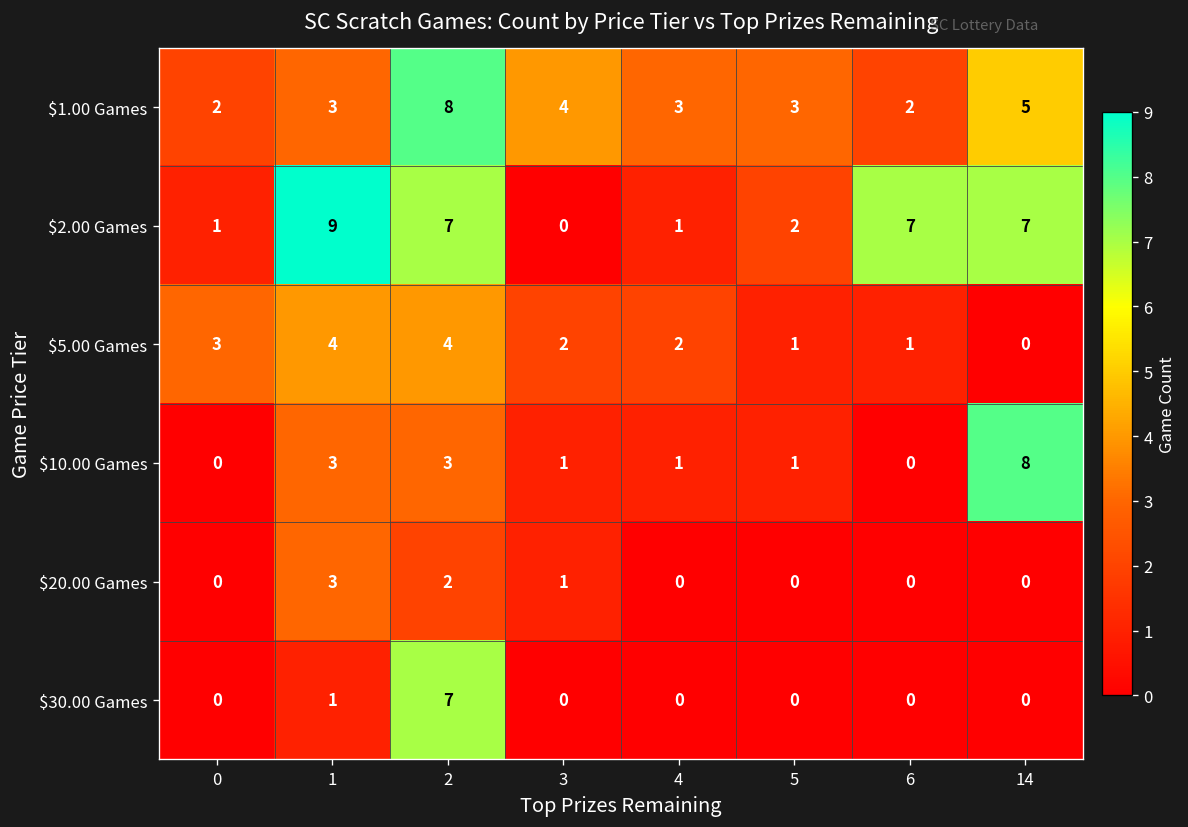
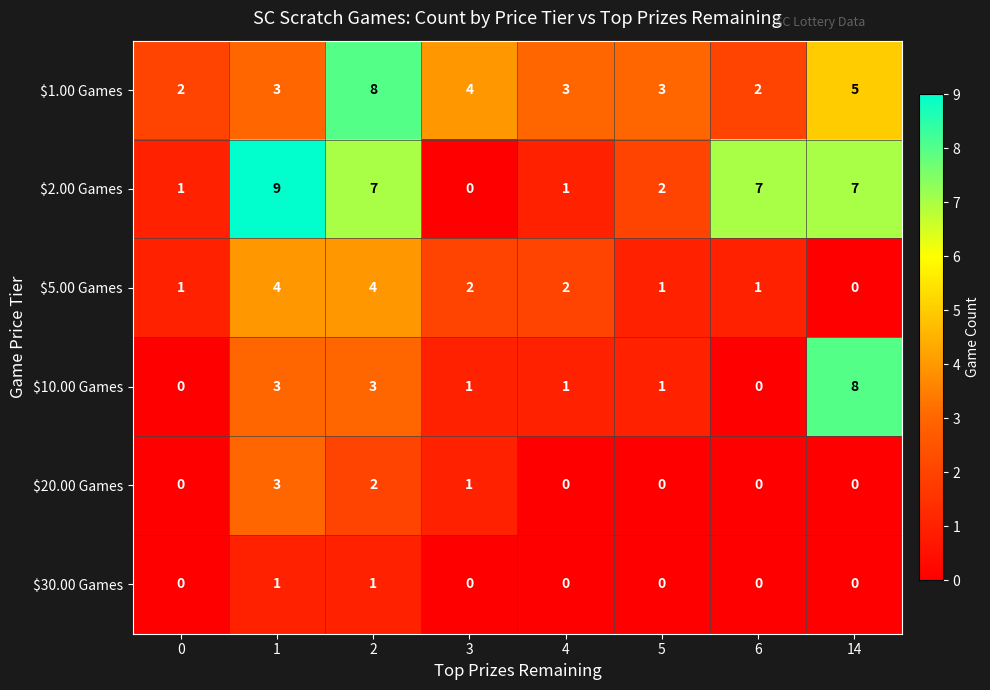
  {
    "$1.00 Games": {
      "0": 2,
      "1": 3,
      "2": 8,
      "3": 4,
      "4": 3,
      "5": 3,
      "6": 2,
      "14": 5
    },
    "$2.00 Games": {
      "0": 1,
      "1": 9,
      "2": 7,
      "3": 0,
      "4": 1,
      "5": 2,
      "6": 7,
      "14": 7
    },
    "$5.00 Games": {
-     "0": 3,
+     "0": 1,
      "1": 4,
      "2": 4,
      "3": 2,
      "4": 2,
      "5": 1,
      "6": 1,
      "14": 0
    },
    "$10.00 Games": {
      "0": 0,
      "1": 3,
      "2": 3,
      "3": 1,
      "4": 1,
      "5": 1,
      "6": 0,
      "14": 8
    },
    "$20.00 Games": {
      "0": 0,
      "1": 3,
      "2": 2,
      "3": 1,
      "4": 0,
      "5": 0,
      "6": 0,
      "14": 0
    },
    "$30.00 Games": {
      "0": 0,
      "1": 1,
-     "2": 7,
+     "2": 1,
      "3": 0,
      "4": 0,
      "5": 0,
      "6": 0,
      "14": 0
    }
  }
